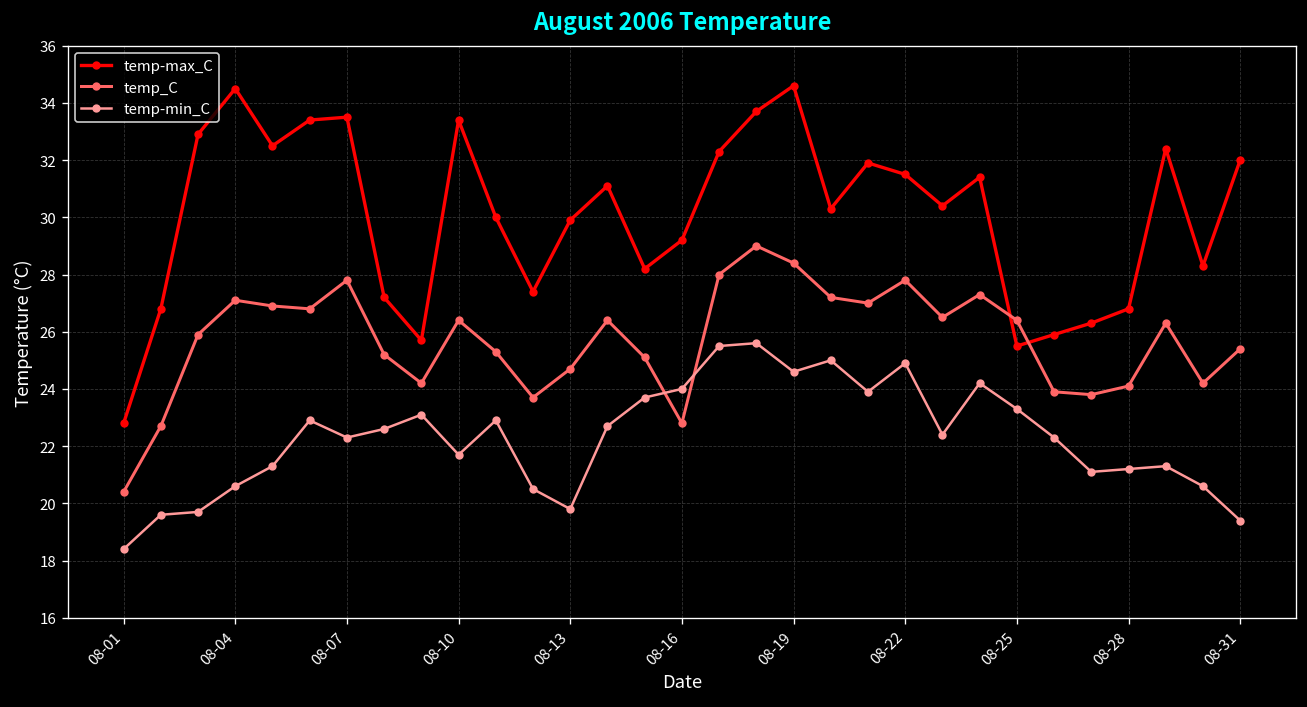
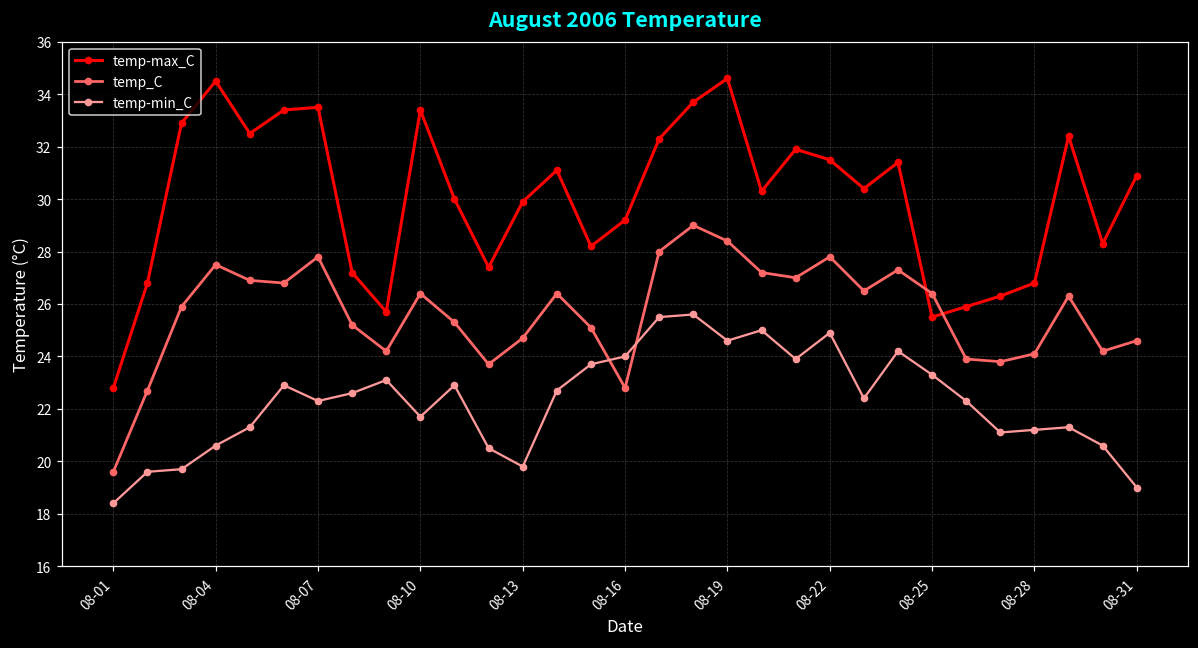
  {
    "temp-max_C": {
      "08-01": 22.8,
      "08-04": 34.5,
      "08-07": 33.5,
      "08-10": 33.4,
      "08-13": 29.9,
      "08-16": 29.2,
      "08-19": 34.6,
      "08-22": 31.5,
      "08-25": 25.5,
      "08-28": 26.8,
-     "08-31": 32.0
+     "08-31": 30.9
    },
    "temp_C": {
-     "08-01": 20.4,
-     "08-04": 27.1,
+     "08-01": 19.6,
+     "08-04": 27.5,
      "08-07": 27.8,
      "08-10": 26.4,
      "08-13": 24.7,
      "08-16": 22.8,
      "08-19": 28.4,
      "08-22": 27.8,
      "08-25": 26.4,
      "08-28": 24.1,
-     "08-31": 25.4
+     "08-31": 24.6
    },
    "temp-min_C": {
      "08-01": 18.4,
      "08-04": 20.6,
      "08-07": 22.3,
      "08-10": 21.7,
      "08-13": 19.8,
      "08-16": 24.0,
      "08-19": 24.6,
      "08-22": 24.9,
      "08-25": 23.3,
      "08-28": 21.2,
-     "08-31": 19.4
+     "08-31": 19.0
    }
  }
